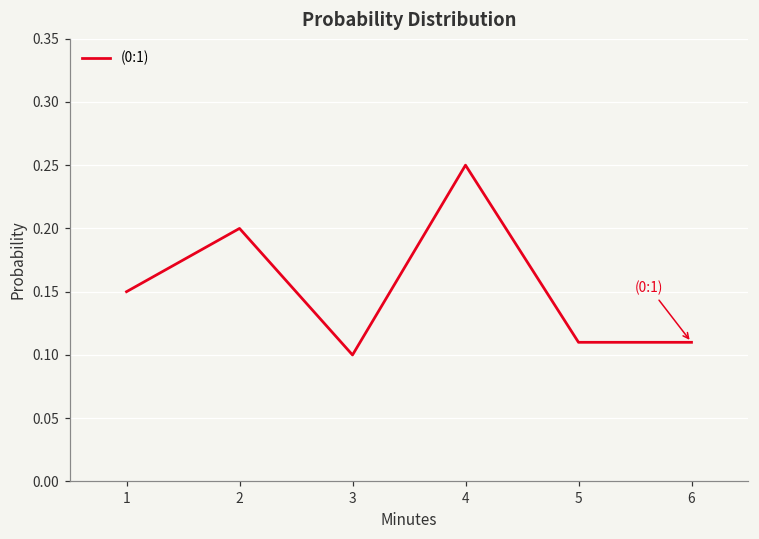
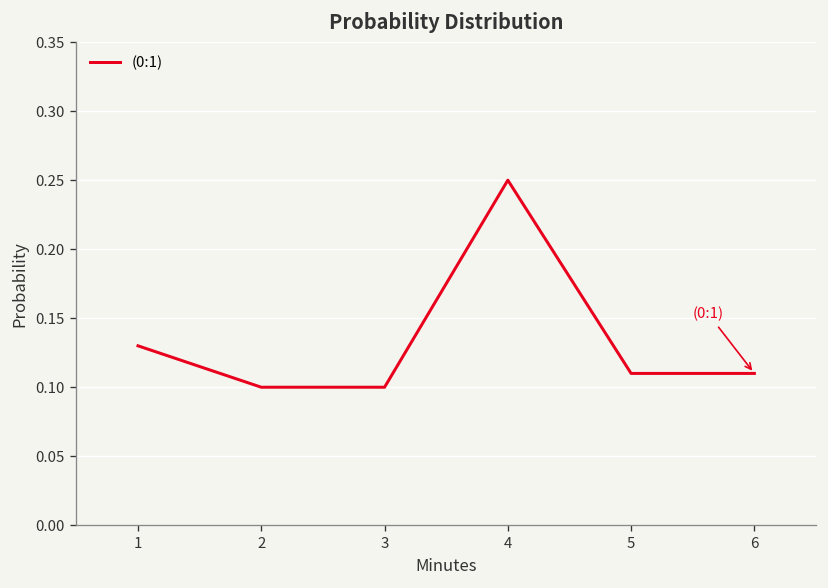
  {
-   "1": 0.15,
-   "2": 0.2,
+   "1": 0.13,
+   "2": 0.1,
    "3": 0.10,
    "4": 0.25,
    "5": 0.11
  }
